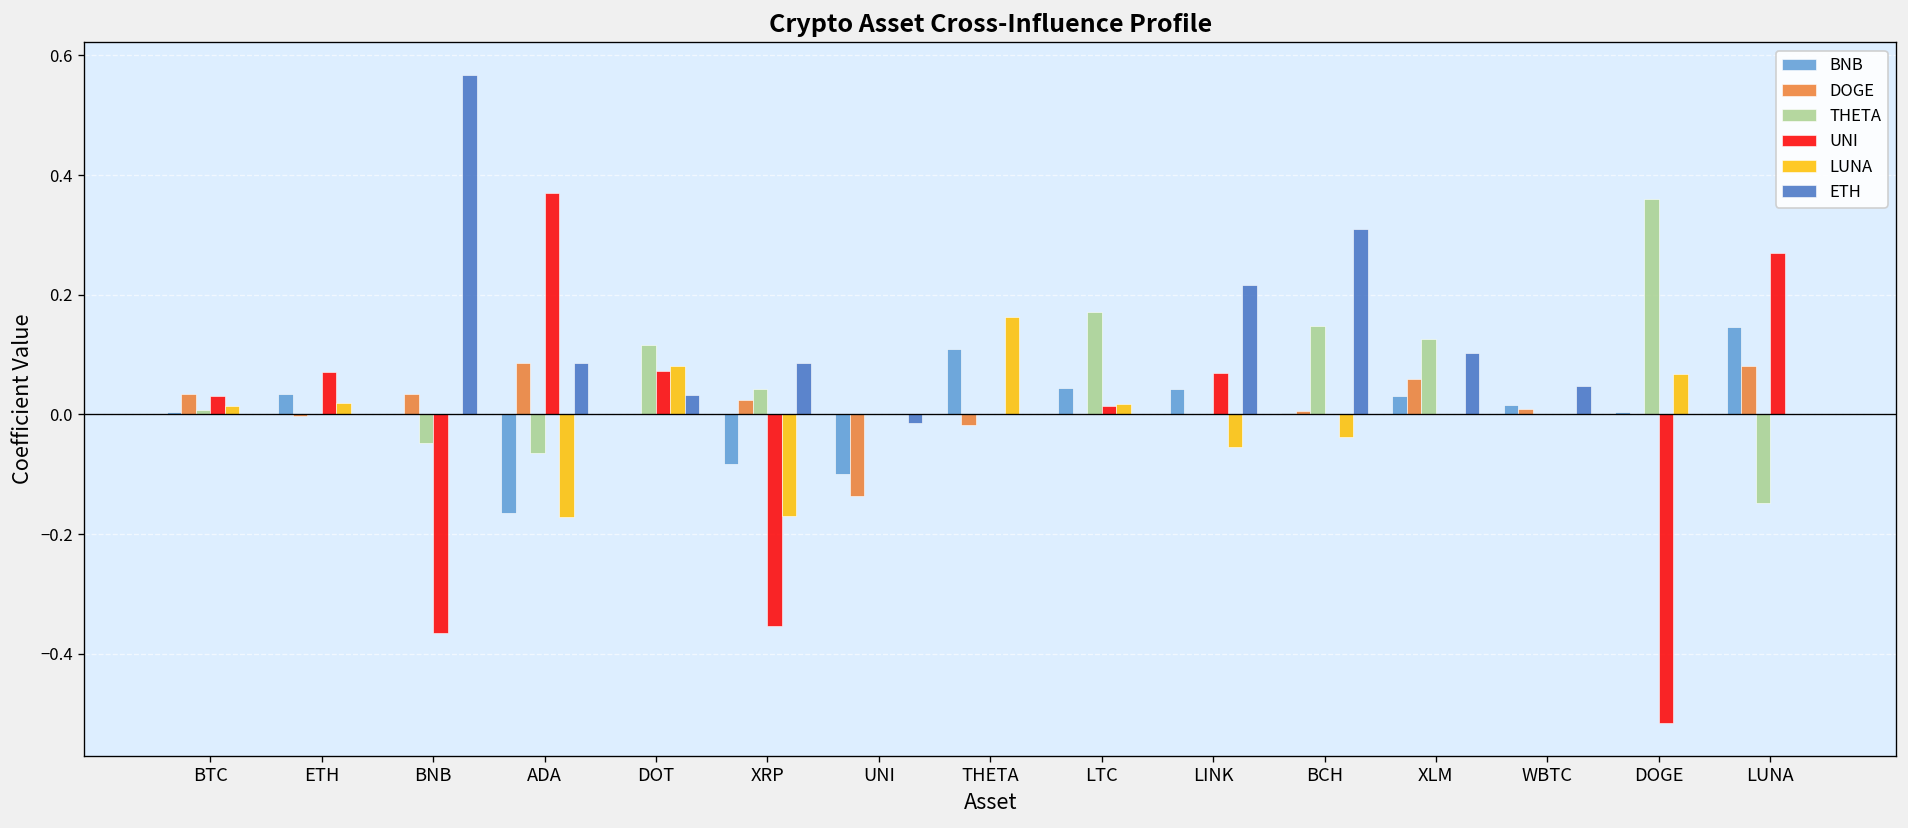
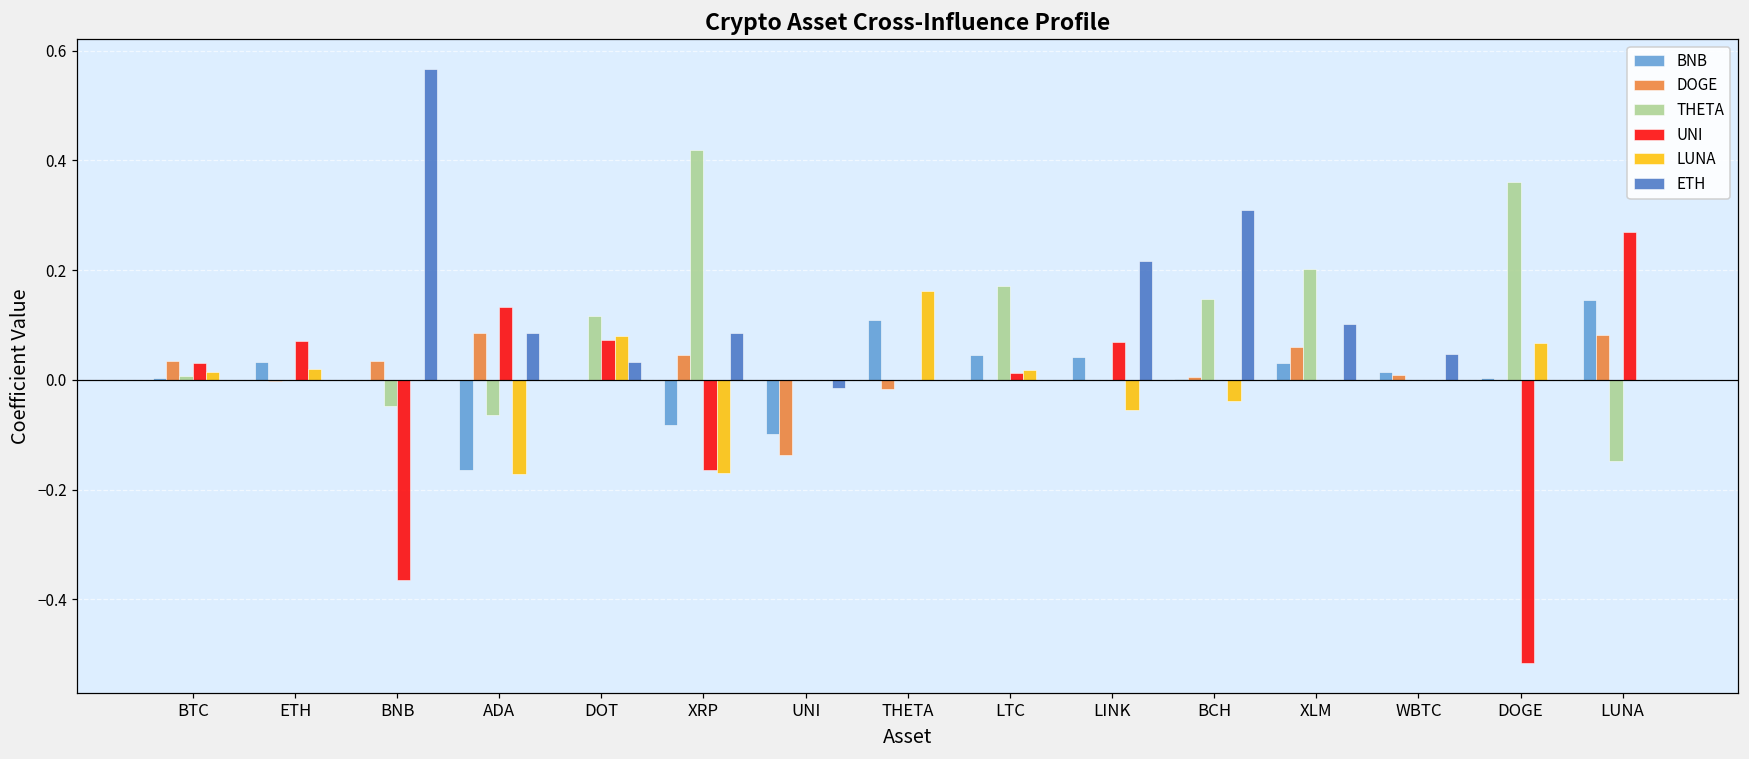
  {
    "DOGE": {
      "BTC": 0.03,
      "BNB": 0.03,
      "ADA": 0.09,
      "DOT": 0.00,
-     "XRP": 0.02,
+     "XRP": 0.04,
      "UNI": -0.14,
      "THETA": -0.02,
      "LTC": 0.00,
      "BCH": 0.01,
      "XLM": 0.06,
      "WBTC": 0.01,
      "DOGE": 0.00,
      "LUNA": 0.08
    },
    "THETA": {
      "BTC": 0.01,
      "ETH": 0.00,
      "BNB": -0.05,
      "ADA": -0.06,
      "DOT": 0.12,
-     "XRP": 0.04,
+     "XRP": 0.42,
      "THETA": 0.00,
      "LTC": 0.17,
      "LINK": 0.00,
      "BCH": 0.15,
-     "XLM": 0.13,
+     "XLM": 0.20,
      "WBTC": 0.00,
      "DOGE": 0.36,
      "LUNA": -0.15
    },
    "UNI": {
      "BTC": 0.03,
      "ETH": 0.07,
      "BNB": -0.37,
-     "ADA": 0.37,
+     "ADA": 0.13,
      "DOT": 0.07,
-     "XRP": -0.35,
+     "XRP": -0.17,
      "UNI": 0.00,
      "THETA": 0.00,
      "LTC": 0.01,
      "LINK": 0.07,
      "XLM": 0.00,
      "WBTC": 0.00,
      "DOGE": -0.52,
      "LUNA": 0.27
    },
    "LUNA": {
      "BTC": 0.01,
      "ETH": 0.02,
      "BNB": 0.00,
      "ADA": -0.17,
      "DOT": 0.08,
      "XRP": -0.17,
      "UNI": 0.00,
      "THETA": 0.16,
      "LTC": 0.02,
      "LINK": -0.05,
      "BCH": -0.04,
      "XLM": 0.00,
      "WBTC": 0.00,
      "DOGE": 0.07,
      "LUNA": 0.00
    }
  }
